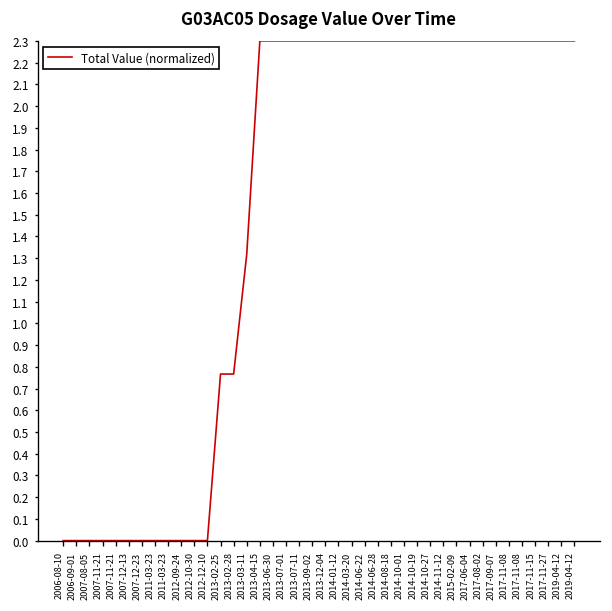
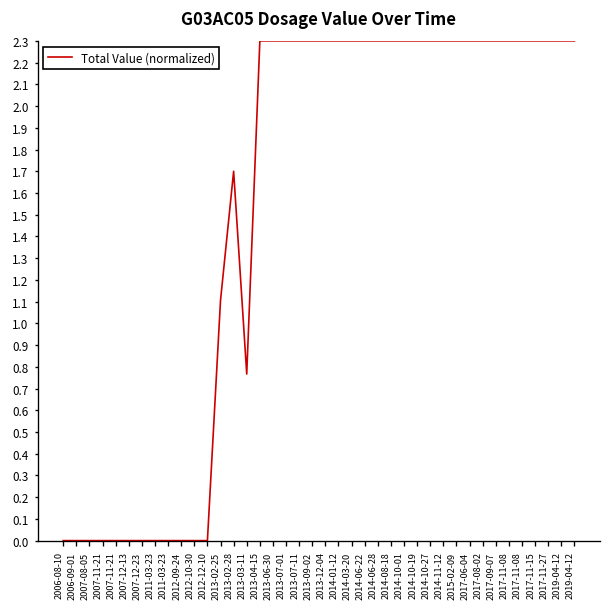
  {
    "2006-08-10": 0.00,
    "2006-09-01": 0.00,
    "2007-08-05": 0.00,
    "2007-12-13": 0.00,
    "2007-12-23": 0.00,
    "2012-09-24": 0.00,
    "2012-10-30": 0.00,
    "2012-12-10": 0.00,
-   "2013-02-25": 0.77,
-   "2013-02-28": 0.77,
-   "2013-03-11": 1.32,
+   "2013-02-25": 1.11,
+   "2013-02-28": 1.70,
+   "2013-03-11": 0.77,
    "2013-04-15": 2.30,
    "2013-06-30": 2.30,
    "2013-07-01": 2.30,
    "2013-07-11": 2.30,
    "2013-09-02": 2.30,
    "2013-12-04": 2.30,
    "2014-01-12": 2.30,
    "2014-03-20": 2.30,
    "2014-06-22": 2.30,
    "2014-06-28": 2.30,
    "2014-08-18": 2.30,
    "2014-10-01": 2.30,
    "2014-10-19": 2.30,
    "2014-10-27": 2.30,
    "2014-11-12": 2.30,
    "2015-02-09": 2.30,
    "2017-06-04": 2.30,
    "2017-08-02": 2.30,
    "2017-09-07": 2.30,
    "2017-11-15": 2.30,
    "2017-11-27": 2.30
  }
